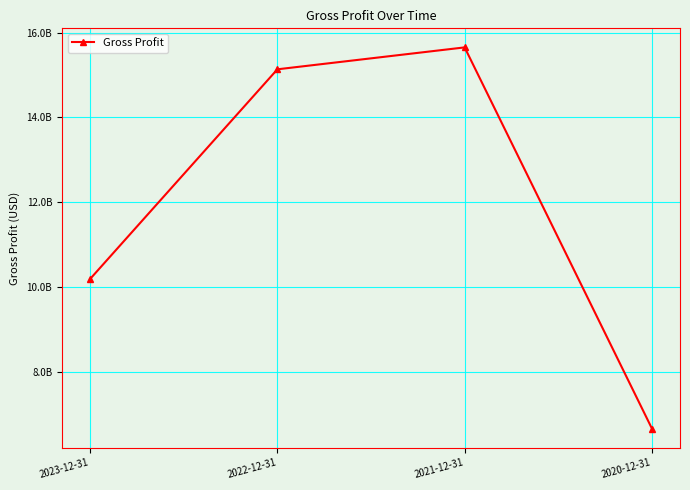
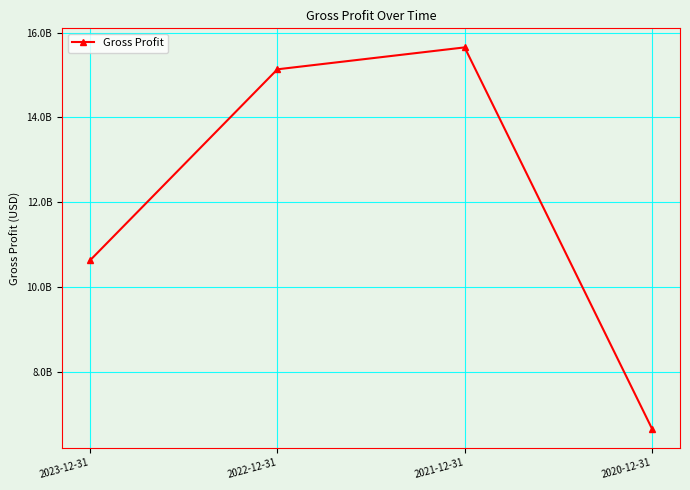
  {
-   "2023-12-31": 10200000000,
+   "2023-12-31": 10600000000,
    "2022-12-31": 15100000000,
    "2021-12-31": 15700000000,
    "2020-12-31": 6700000000
  }
